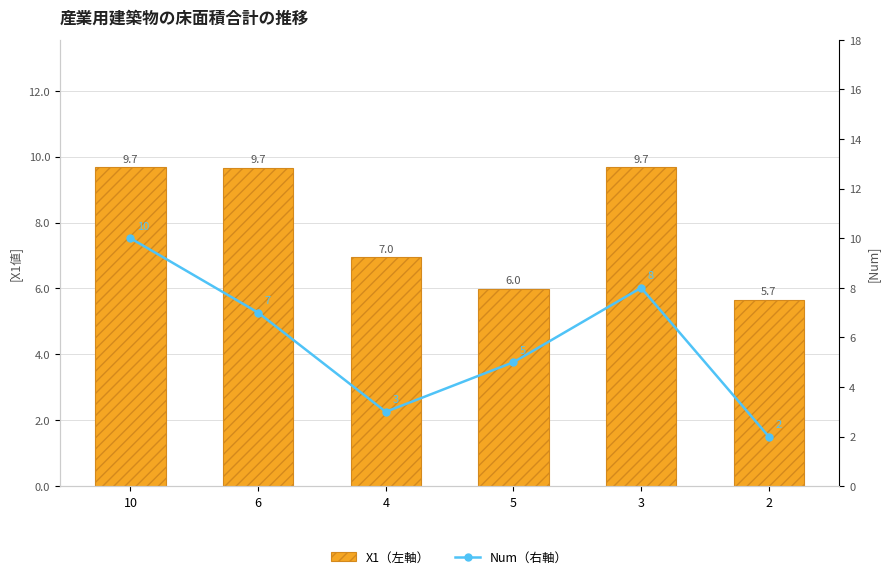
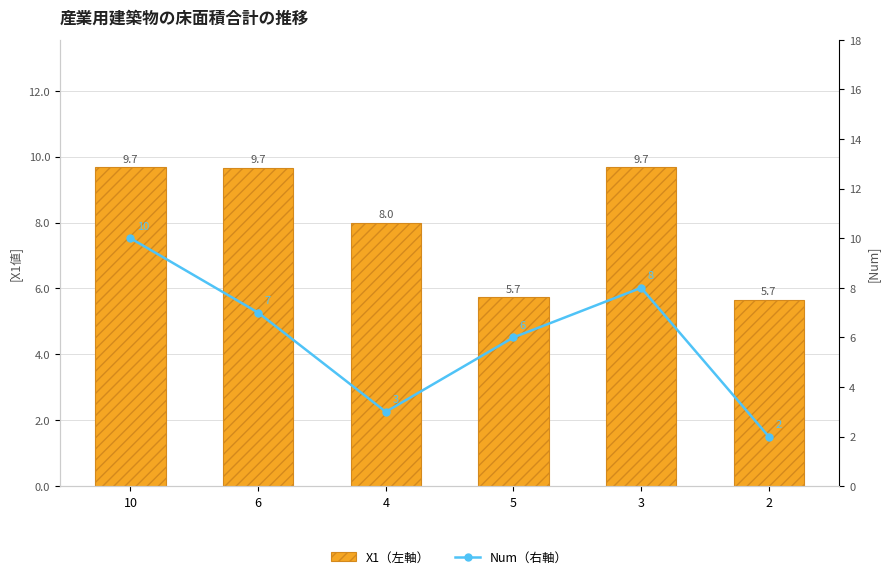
  {
    "X1（左軸）": {
      "10": 9.7,
      "6": 9.7,
-     "4": 7.0,
-     "5": 6.0,
+     "4": 8.0,
+     "5": 5.7,
      "3": 9.7,
      "2": 5.7
    },
    "Num（右軸）": {
      "6": 7,
      "4": 3,
-     "5": 5,
+     "5": 6,
      "3": 8,
      "2": 2
    }
  }
